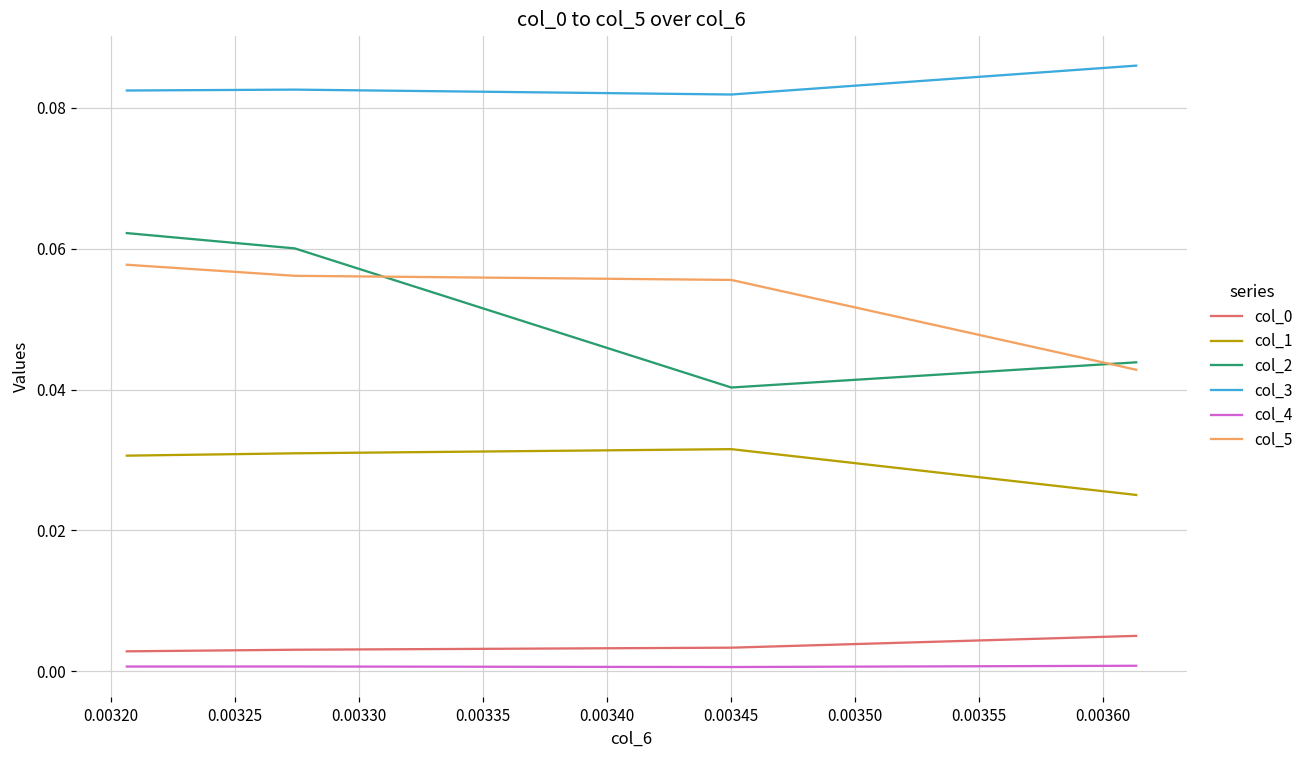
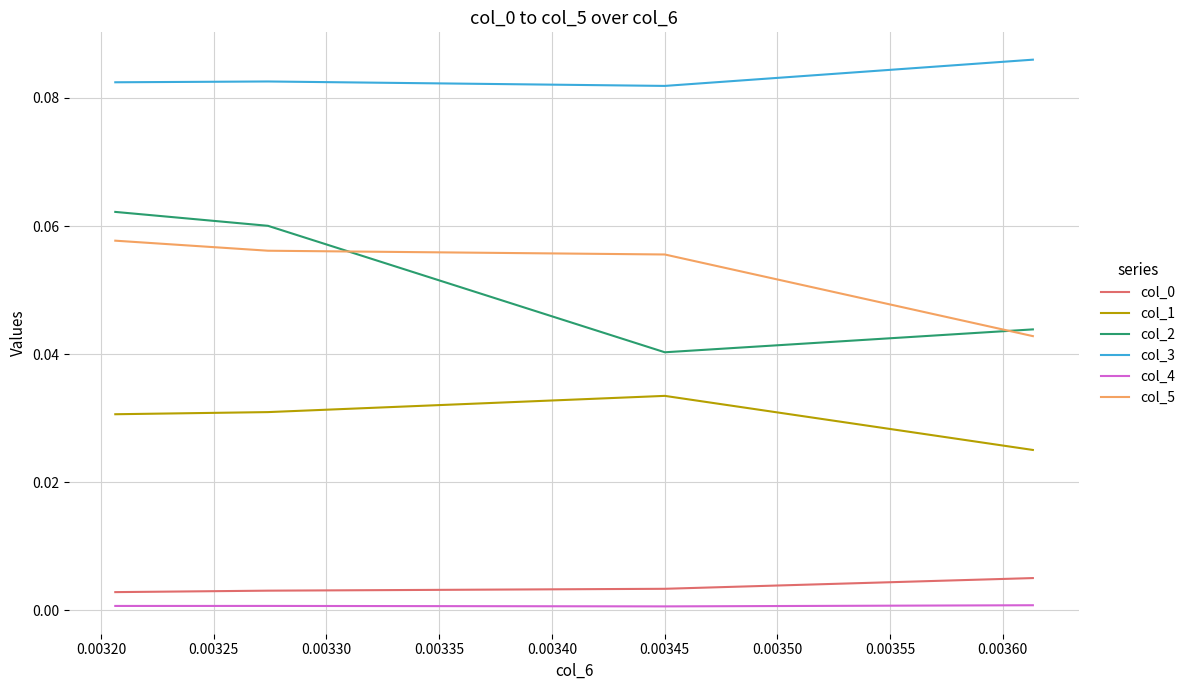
  {
    "col_1": {
-     "0.00345": 0.032
+     "0.00345": 0.033
    },
    "col_2": {
      "0.00345": 0.040
    },
    "col_3": {
      "0.00345": 0.082
    },
    "col_4": {
      "0.00345": 0.001
    }
  }
